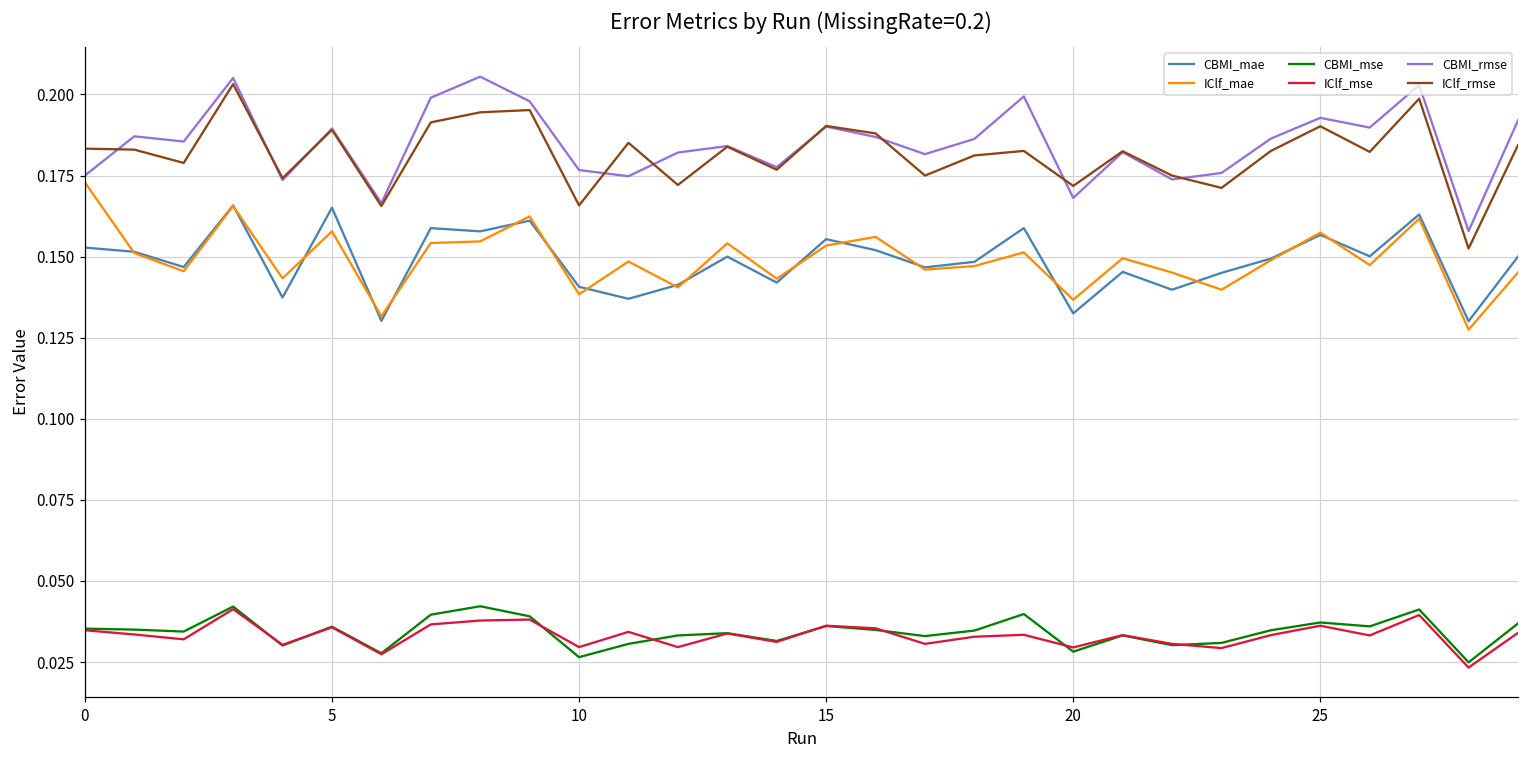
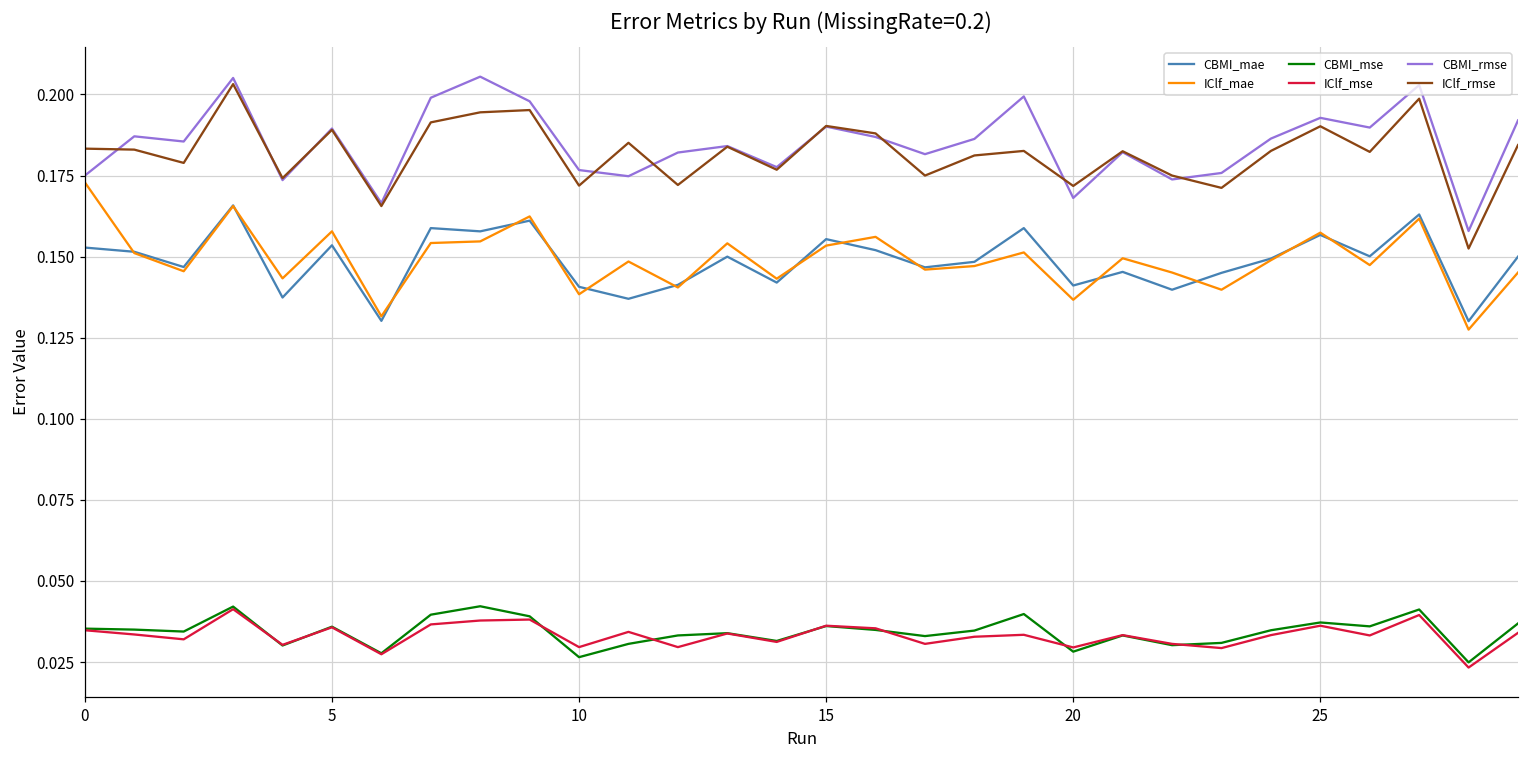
  {
    "CBMI_mae": {
      "0": 0.153,
-     "5": 0.165,
+     "5": 0.154,
      "10": 0.141,
      "15": 0.155,
-     "20": 0.133
+     "20": 0.141
    },
    "IClf_mae": {
      "0": 0.173,
      "5": 0.158,
      "10": 0.138,
      "15": 0.153,
      "20": 0.137
    },
    "CBMI_mse": {
      "10": 0.027,
      "20": 0.028,
      "25": 0.037
    },
    "IClf_mse": {
      "10": 0.030,
      "20": 0.030,
      "25": 0.036
    },
    "CBMI_rmse": {
      "0": 0.175,
      "10": 0.177,
      "20": 0.168,
      "25": 0.193
    },
    "IClf_rmse": {
      "0": 0.183,
-     "10": 0.166,
+     "10": 0.172,
      "20": 0.172,
      "25": 0.190
    }
  }
